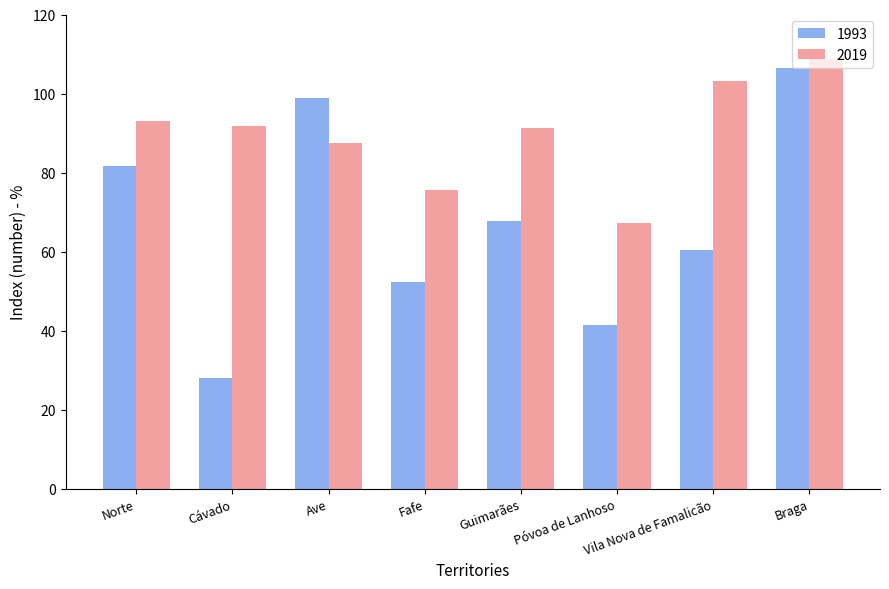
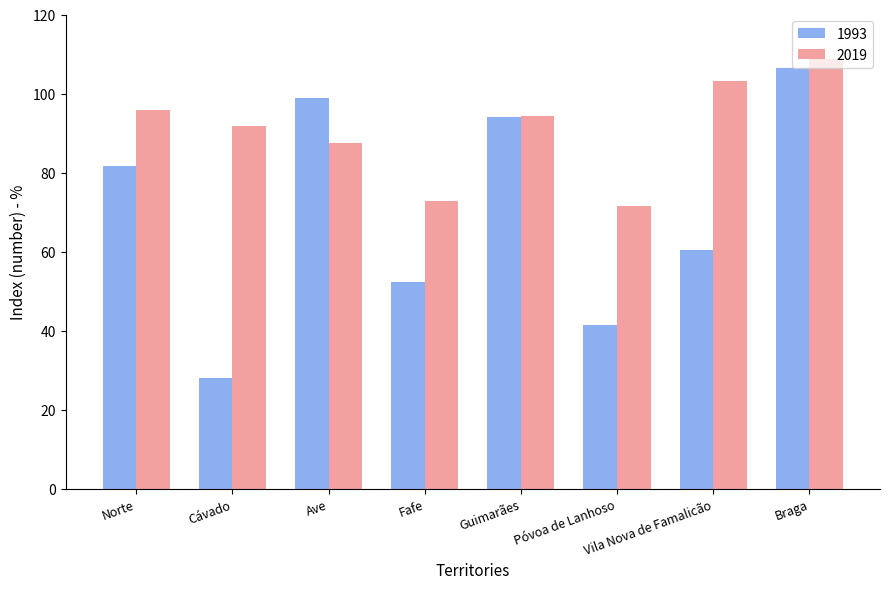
  {
    "1993": {
      "Norte": 82,
      "Cávado": 28,
      "Ave": 99,
      "Fafe": 52,
-     "Guimarães": 68,
+     "Guimarães": 94,
      "Póvoa de Lanhoso": 42,
      "Vila Nova de Famalicão": 60,
      "Braga": 106
    },
    "2019": {
-     "Norte": 93,
+     "Norte": 96,
      "Cávado": 92,
      "Ave": 87,
-     "Fafe": 76,
-     "Guimarães": 91,
-     "Póvoa de Lanhoso": 67,
+     "Fafe": 73,
+     "Guimarães": 94,
+     "Póvoa de Lanhoso": 71,
      "Vila Nova de Famalicão": 103
    }
  }
